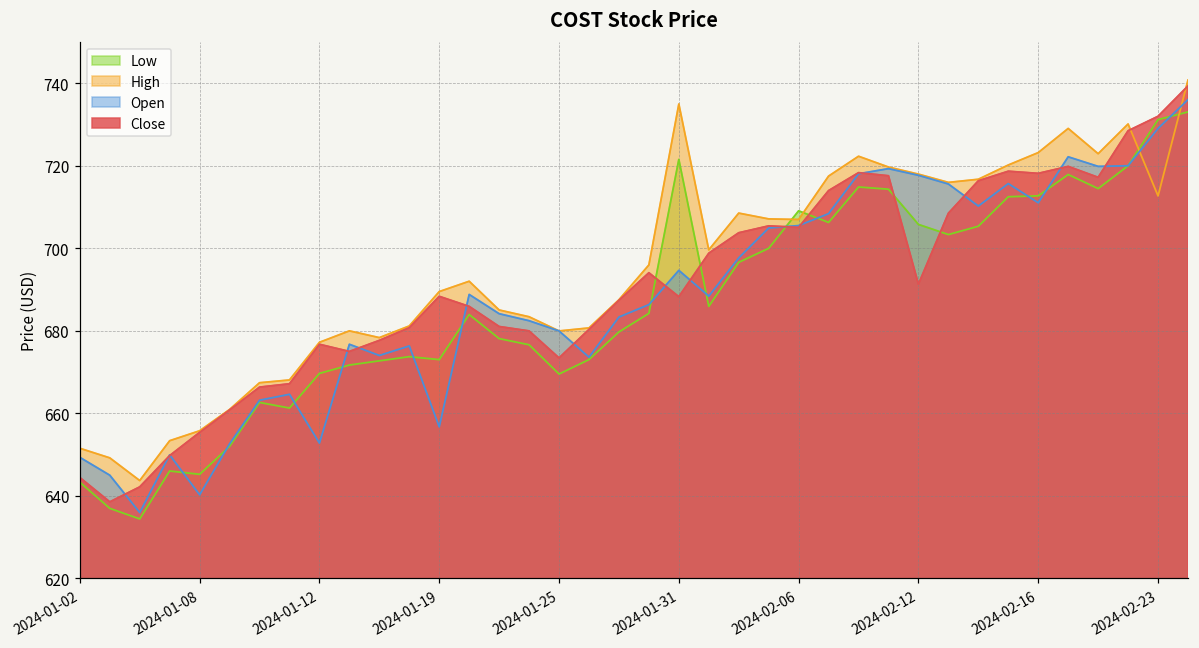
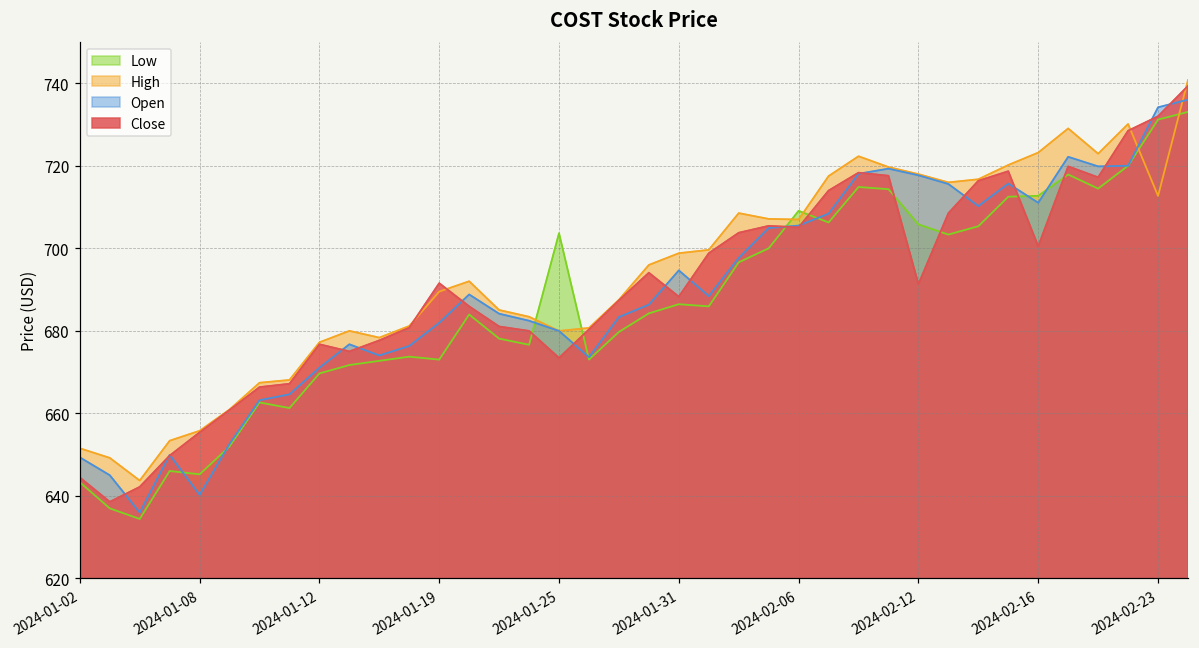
  {
    "Low": {
      "2024-01-02": 643,
      "2024-01-08": 645,
      "2024-01-12": 670,
      "2024-01-19": 673,
-     "2024-01-25": 669,
-     "2024-01-31": 721,
+     "2024-01-25": 704,
+     "2024-01-31": 686,
      "2024-02-06": 709,
      "2024-02-12": 706,
      "2024-02-16": 713,
      "2024-02-23": 731
    },
    "High": {
      "2024-01-02": 652,
      "2024-01-19": 689,
-     "2024-01-31": 735,
+     "2024-01-31": 699,
      "2024-02-06": 707,
      "2024-02-16": 723,
      "2024-02-23": 713
    },
    "Open": {
      "2024-01-02": 649,
      "2024-01-08": 640,
-     "2024-01-12": 653,
-     "2024-01-19": 657,
+     "2024-01-12": 671,
+     "2024-01-19": 682,
      "2024-01-31": 695,
      "2024-02-16": 711,
-     "2024-02-23": 729
+     "2024-02-23": 734
    },
    "Close": {
      "2024-01-02": 644,
-     "2024-01-19": 688,
+     "2024-01-19": 692,
      "2024-01-25": 673,
      "2024-01-31": 688,
      "2024-02-12": 691,
-     "2024-02-16": 718,
+     "2024-02-16": 700,
      "2024-02-23": 732
    }
  }
